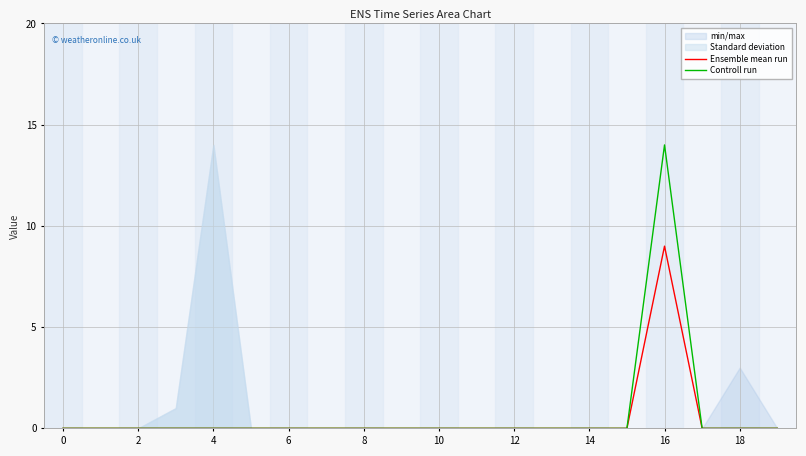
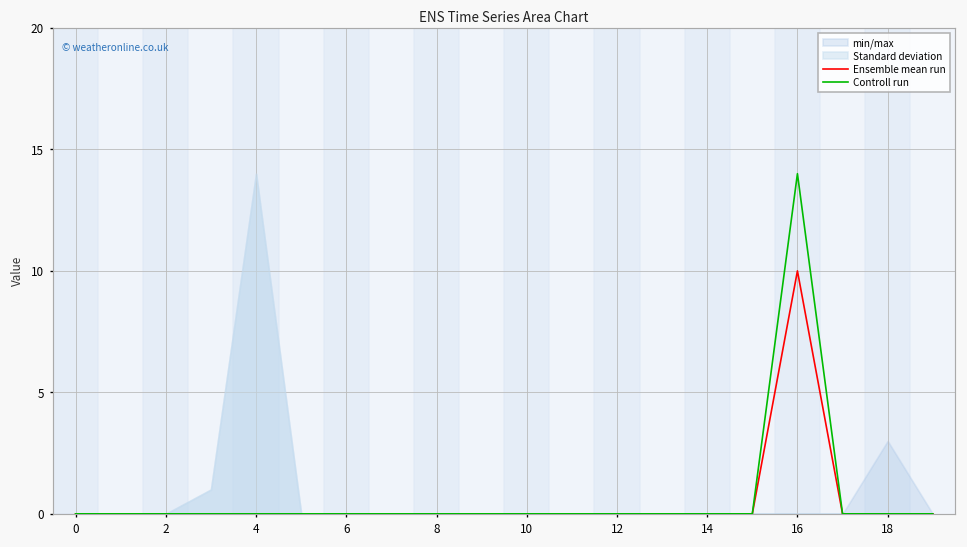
  {
    "Ensemble mean run": {
-     "16": 9
+     "16": 10
    },
    "Controll run": {
      "16": 14
    }
  }
